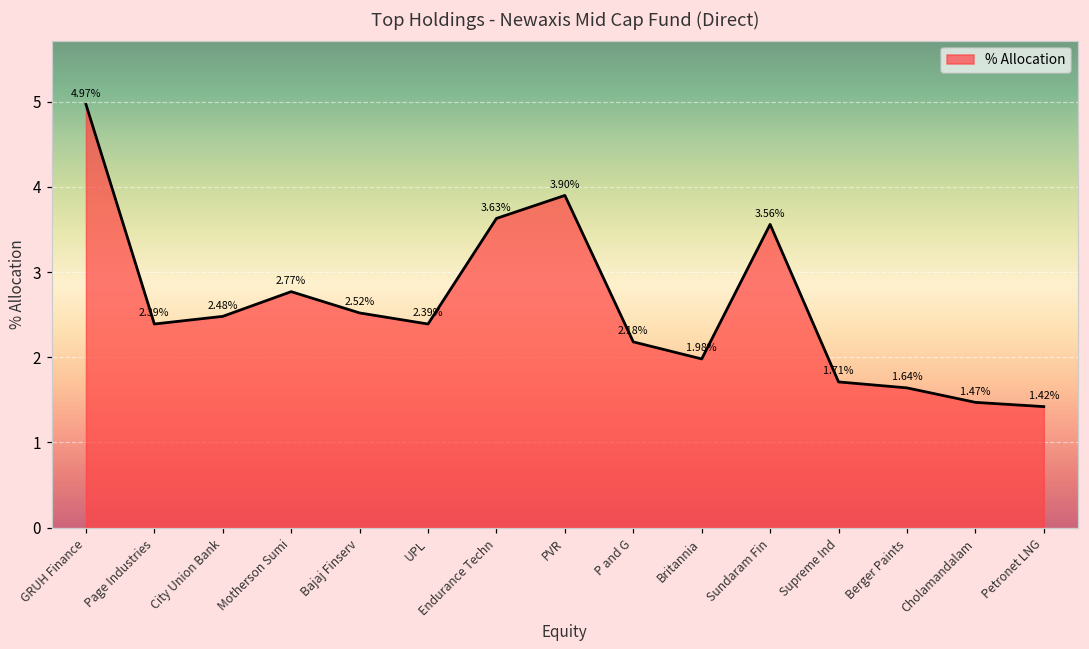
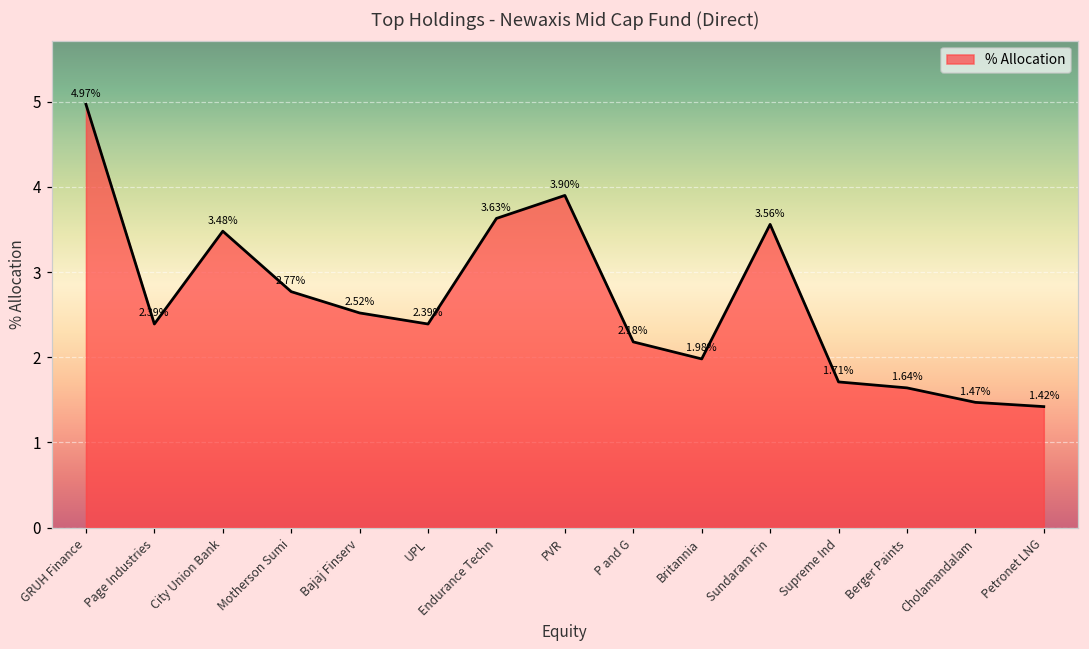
  {
    "GRUH Finance": "4.97%",
    "Page Industries": "2.39%",
-   "City Union Bank": "2.48%",
+   "City Union Bank": "3.48%",
    "Motherson Sumi": "2.77%",
    "Bajaj Finserv": "2.52%",
    "UPL": "2.39%",
    "Endurance Techn": "3.63%",
    "PVR": "3.90%",
    "P and G": "2.18%",
    "Britannia": "1.98%",
    "Sundaram Fin": "3.56%",
    "Supreme Ind": "1.71%",
    "Berger Paints": "1.64%",
    "Cholamandalam": "1.47%",
    "Petronet LNG": "1.42%"
  }
